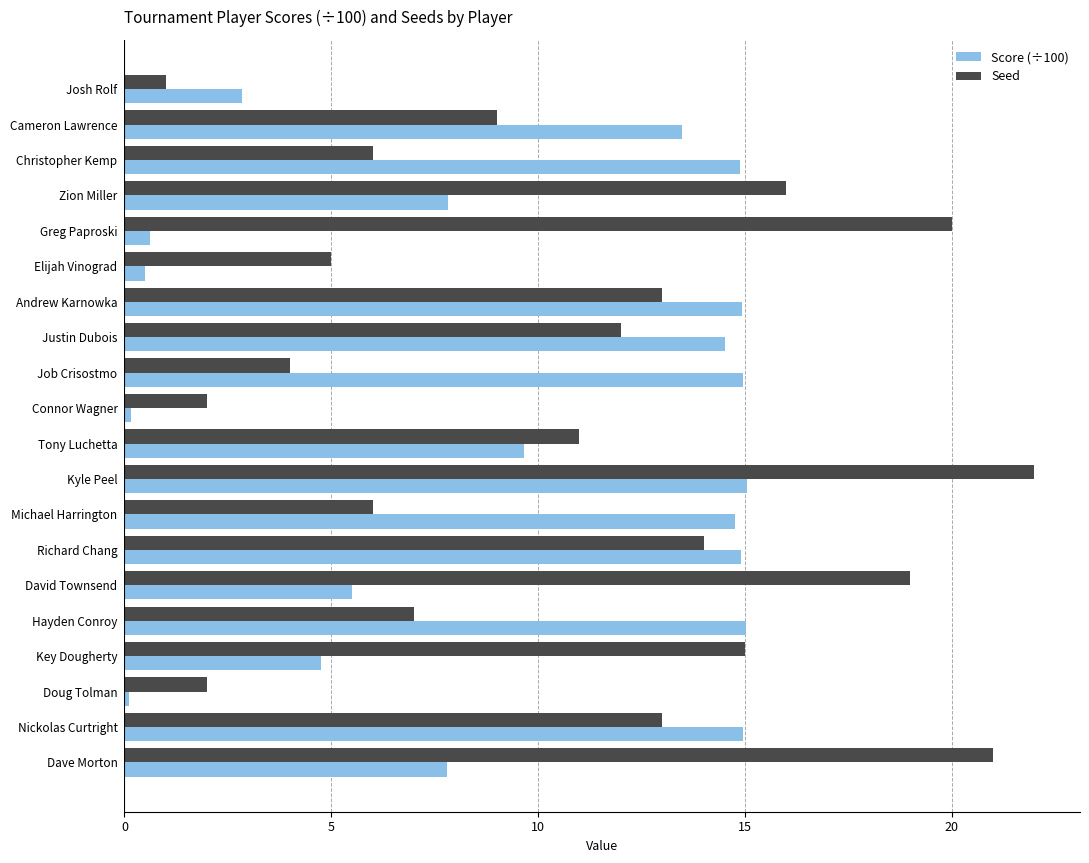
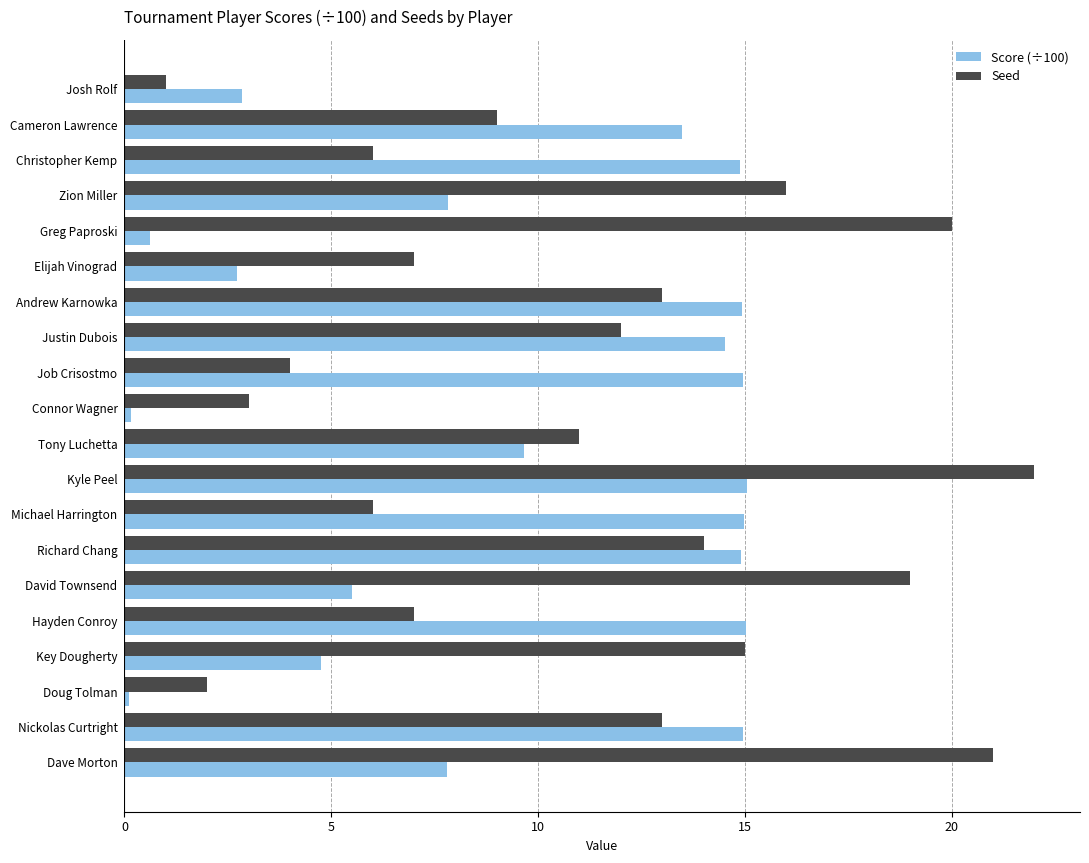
  {
    "Score (÷100)": {
      "Josh Rolf": 2.8,
      "Cameron Lawrence": 13.5,
      "Christopher Kemp": 14.9,
      "Zion Miller": 7.8,
      "Greg Paproski": 0.6,
-     "Elijah Vinograd": 0.5,
+     "Elijah Vinograd": 2.7,
      "Andrew Karnowka": 14.9,
      "Justin Dubois": 14.5,
      "Job Crisostmo": 15.0,
      "Connor Wagner": 0.2,
      "Tony Luchetta": 9.7,
      "Kyle Peel": 15.0,
-     "Michael Harrington": 14.8,
+     "Michael Harrington": 15.0,
      "Richard Chang": 14.9,
      "David Townsend": 5.5,
      "Hayden Conroy": 15.0,
      "Key Dougherty": 4.8,
      "Doug Tolman": 0.1,
      "Nickolas Curtright": 15.0,
      "Dave Morton": 7.8
    },
    "Seed": {
      "Josh Rolf": 1,
      "Cameron Lawrence": 9,
      "Christopher Kemp": 6,
      "Zion Miller": 16,
      "Greg Paproski": 20,
-     "Elijah Vinograd": 5,
+     "Elijah Vinograd": 7,
      "Andrew Karnowka": 13,
      "Justin Dubois": 12,
      "Job Crisostmo": 4,
-     "Connor Wagner": 2,
+     "Connor Wagner": 3,
      "Tony Luchetta": 11,
      "Kyle Peel": 22,
      "Michael Harrington": 6,
      "Richard Chang": 14,
      "David Townsend": 19,
      "Hayden Conroy": 7,
      "Key Dougherty": 15,
      "Doug Tolman": 2,
      "Nickolas Curtright": 13,
      "Dave Morton": 21
    }
  }
